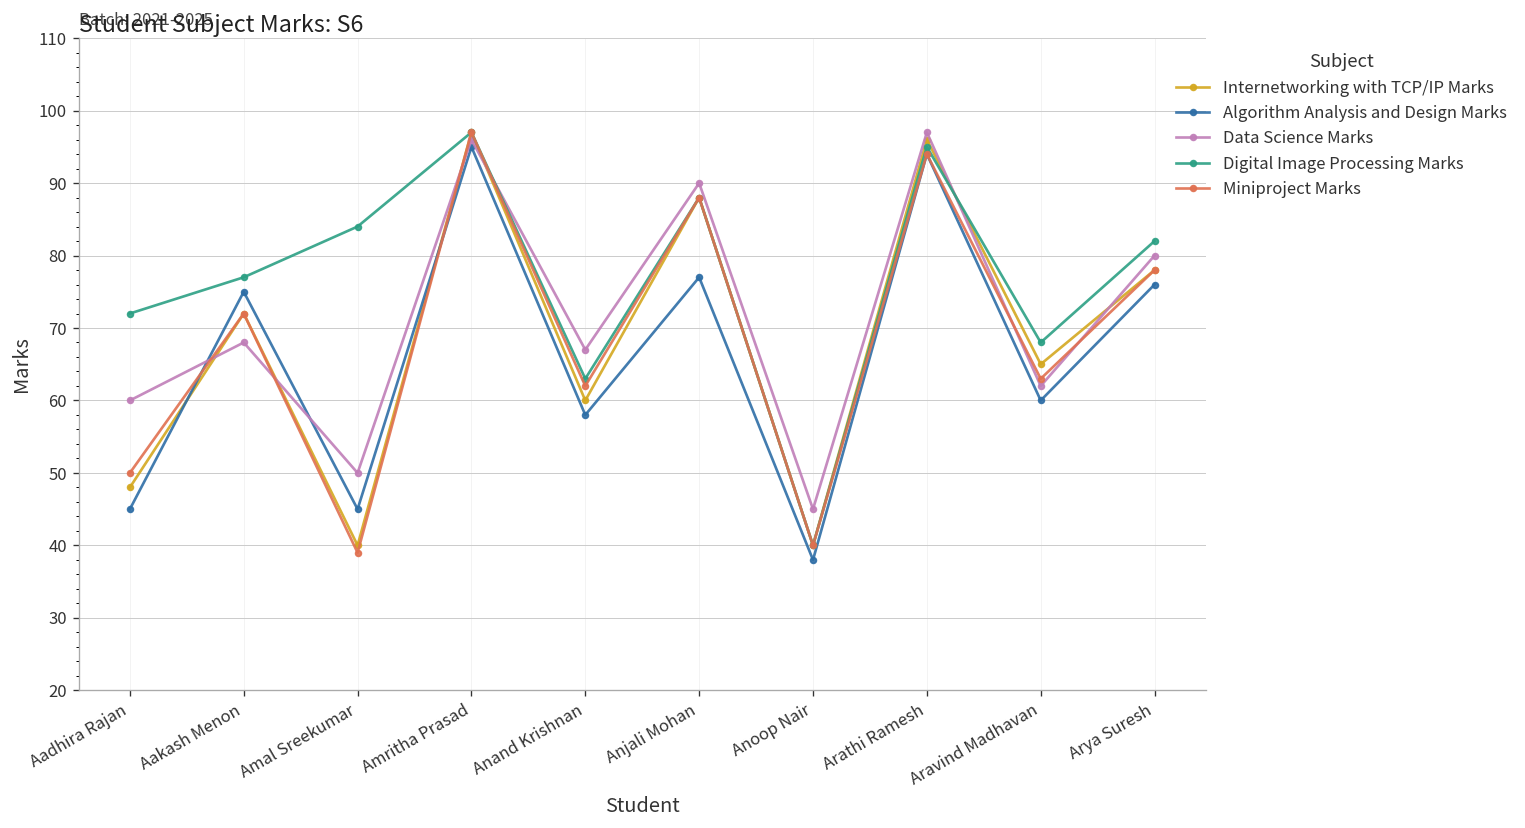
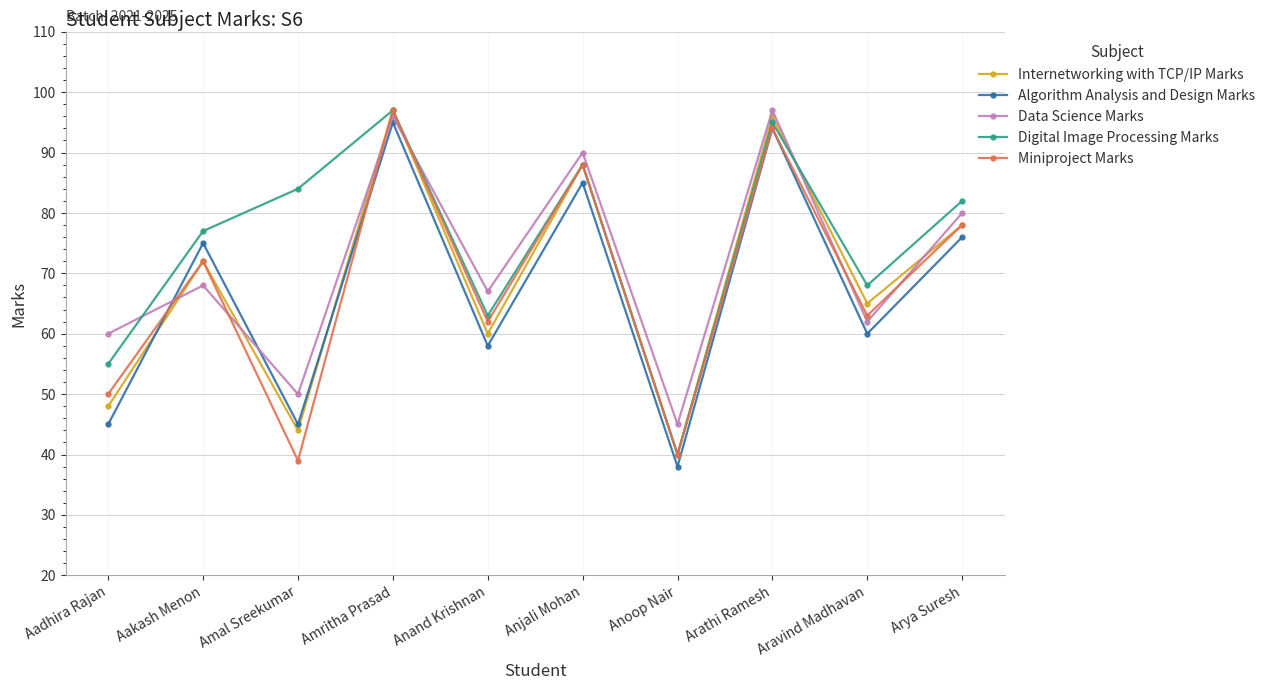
  {
    "Internetworking with TCP/IP Marks": {
      "Aadhira Rajan": 48,
-     "Amal Sreekumar": 40,
+     "Amal Sreekumar": 44,
      "Anand Krishnan": 60,
      "Arathi Ramesh": 96,
      "Aravind Madhavan": 65
    },
    "Algorithm Analysis and Design Marks": {
      "Aadhira Rajan": 45,
      "Aakash Menon": 75,
      "Amal Sreekumar": 45,
      "Amritha Prasad": 95,
      "Anand Krishnan": 58,
-     "Anjali Mohan": 77,
+     "Anjali Mohan": 85,
      "Anoop Nair": 38,
      "Aravind Madhavan": 60,
      "Arya Suresh": 76
    },
    "Data Science Marks": {
      "Aadhira Rajan": 60,
      "Aakash Menon": 68,
      "Amal Sreekumar": 50,
      "Amritha Prasad": 96,
      "Anand Krishnan": 67,
      "Anjali Mohan": 90,
      "Anoop Nair": 45,
      "Arathi Ramesh": 97,
      "Aravind Madhavan": 62,
      "Arya Suresh": 80
    },
    "Digital Image Processing Marks": {
-     "Aadhira Rajan": 72,
+     "Aadhira Rajan": 55,
      "Aakash Menon": 77,
      "Amal Sreekumar": 84,
      "Anand Krishnan": 63,
      "Arathi Ramesh": 95,
      "Aravind Madhavan": 68,
      "Arya Suresh": 82
    },
    "Miniproject Marks": {
      "Aadhira Rajan": 50,
      "Amal Sreekumar": 39,
      "Anand Krishnan": 62,
      "Aravind Madhavan": 63
    }
  }
